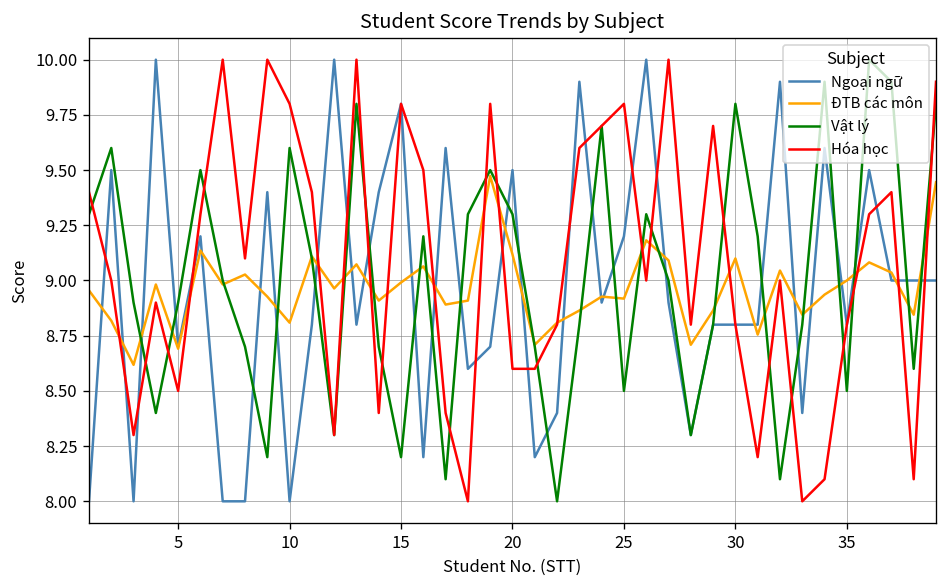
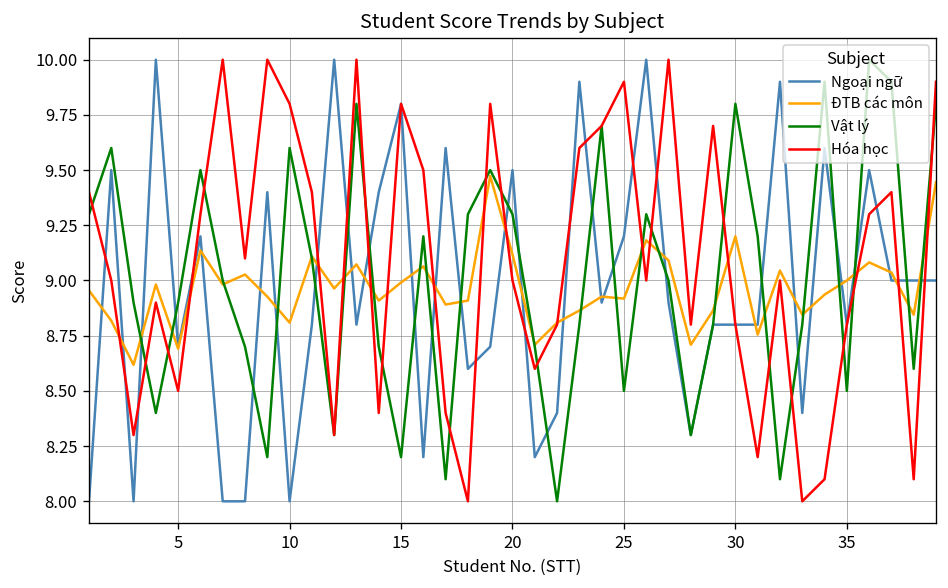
  {
    "Ngoại ngữ": {
      "10": 8.0,
      "20": 9.5,
      "25": 9.2
    },
    "ĐTB các môn": {
      "10": 8.8,
      "15": 9.0,
      "20": 9.12,
      "25": 8.92,
-     "30": 9.1,
+     "30": 9.2,
      "35": 9.0
    },
    "Vật lý": {
      "5": 8.9,
      "10": 9.6,
      "15": 8.2,
      "20": 9.3,
      "25": 8.5,
      "30": 9.8,
      "35": 8.5
    },
    "Hóa học": {
      "5": 8.5,
      "10": 9.8,
-     "20": 8.6,
-     "25": 9.8
+     "20": 9.0,
+     "25": 9.9
    }
  }
